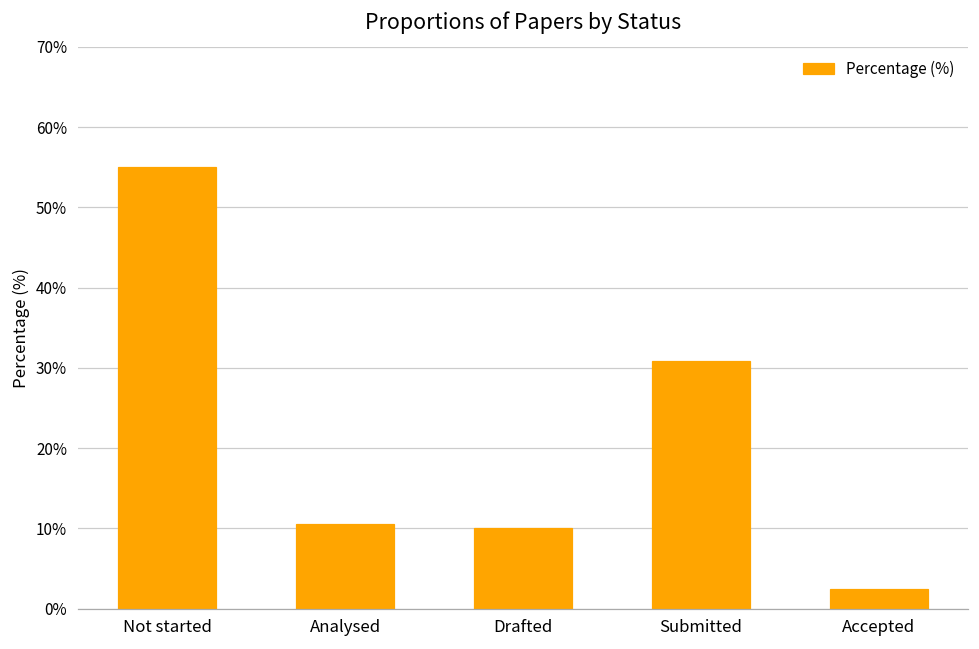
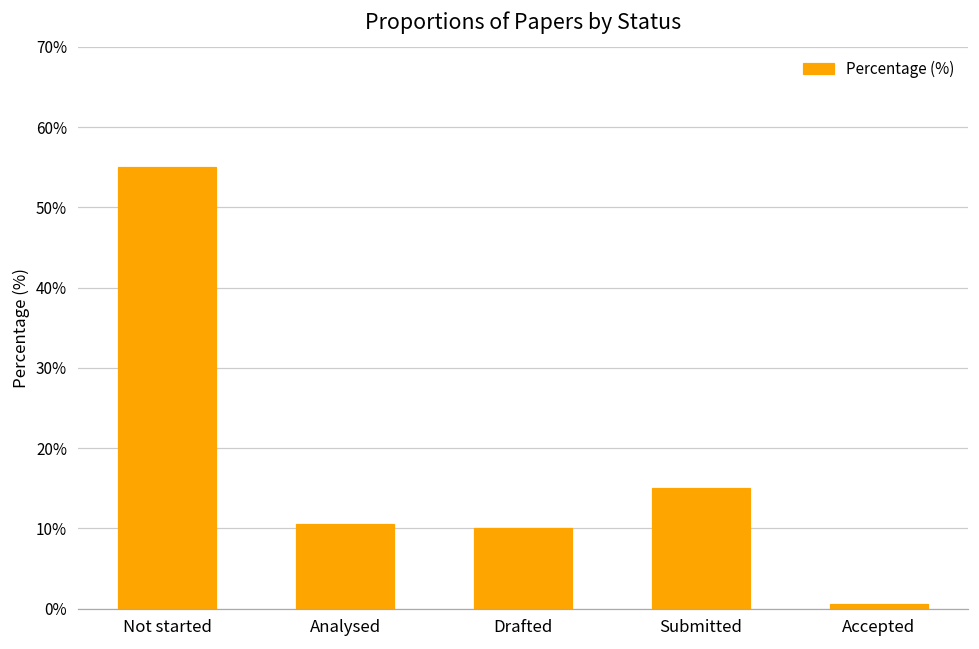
  {
    "Not started": "55%",
    "Analysed": "11%",
    "Drafted": "10%",
-   "Submitted": "31%",
-   "Accepted": "3%"
+   "Submitted": "15%",
+   "Accepted": "1%"
  }
